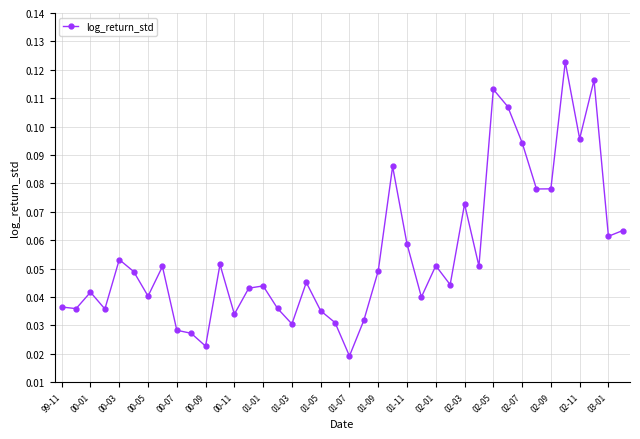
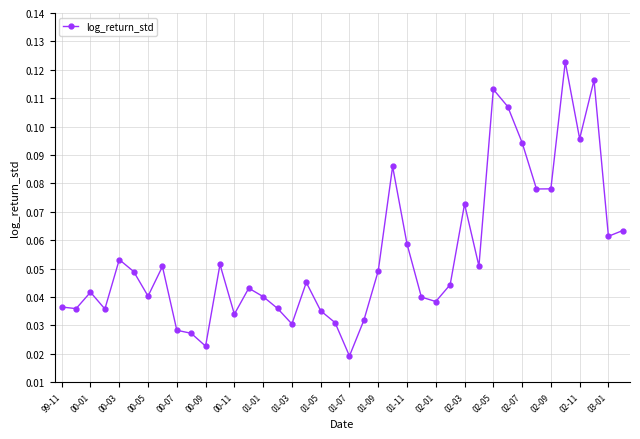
  {
    "99-11": 0.036,
    "00-01": 0.042,
    "00-03": 0.053,
    "00-05": 0.040,
    "00-07": 0.028,
    "00-09": 0.023,
    "00-11": 0.034,
-   "01-01": 0.044,
+   "01-01": 0.040,
    "01-03": 0.031,
    "01-05": 0.035,
    "01-07": 0.019,
    "01-09": 0.049,
    "01-11": 0.059,
-   "02-01": 0.051,
+   "02-01": 0.038,
    "02-03": 0.073,
    "02-05": 0.113,
    "02-07": 0.094,
    "02-09": 0.078,
    "02-11": 0.096,
    "03-01": 0.061
  }
